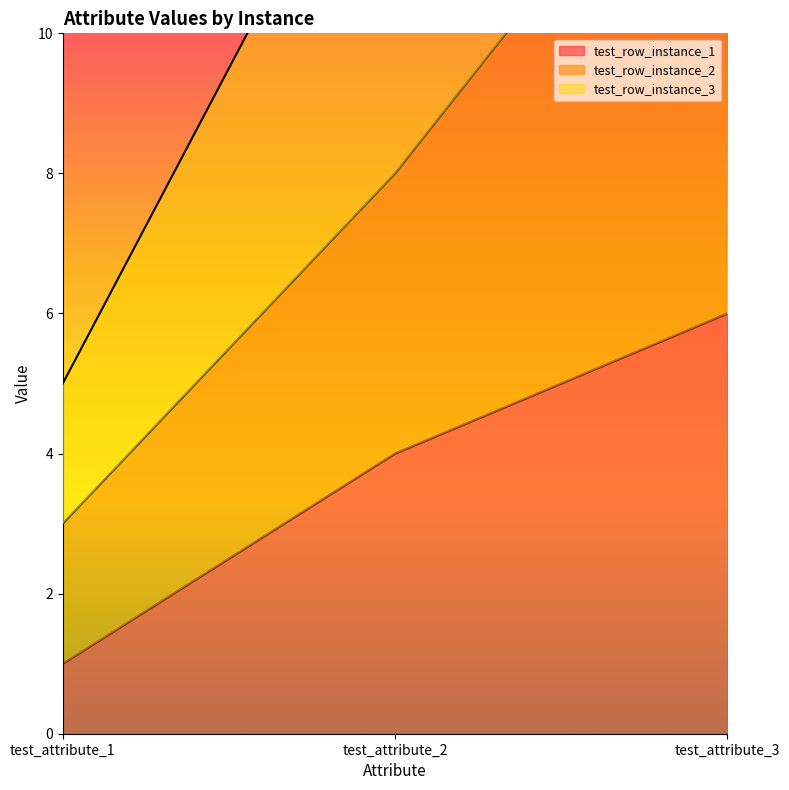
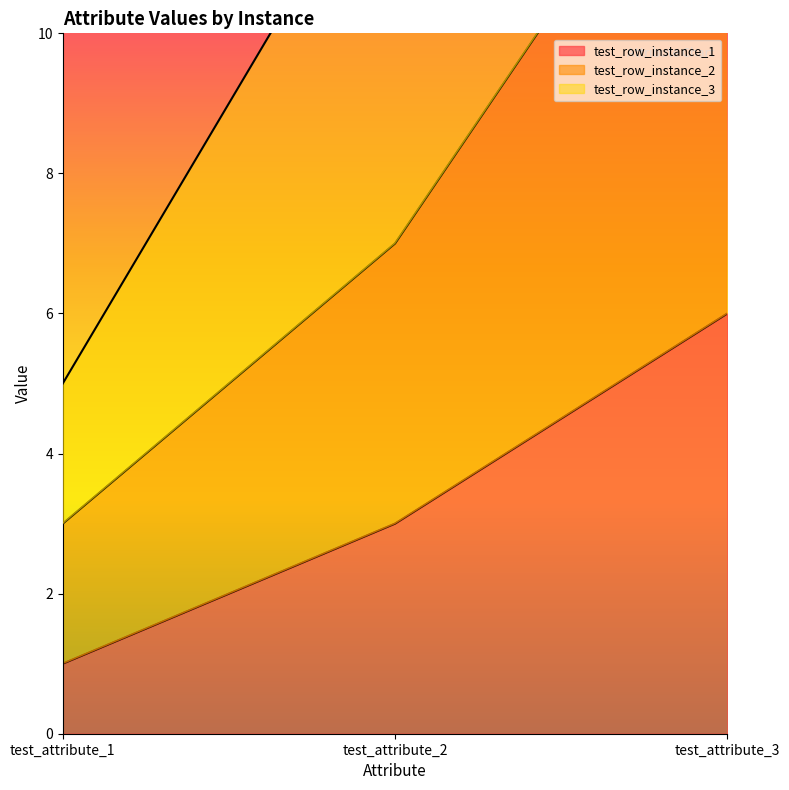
  {
    "test_row_instance_1": {
      "test_attribute_1": 1,
-     "test_attribute_2": 4,
+     "test_attribute_2": 3,
      "test_attribute_3": 6
    },
    "test_row_instance_2": {
      "test_attribute_1": 2,
      "test_attribute_2": 4
    },
    "test_row_instance_3": {
      "test_attribute_1": 2
    }
  }
